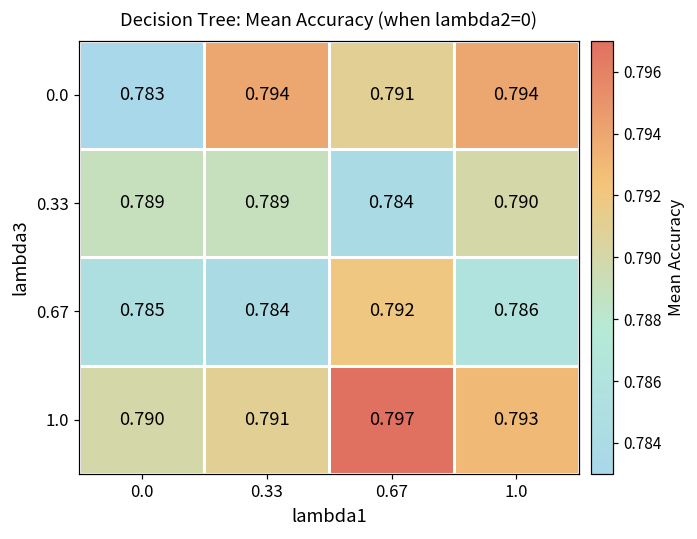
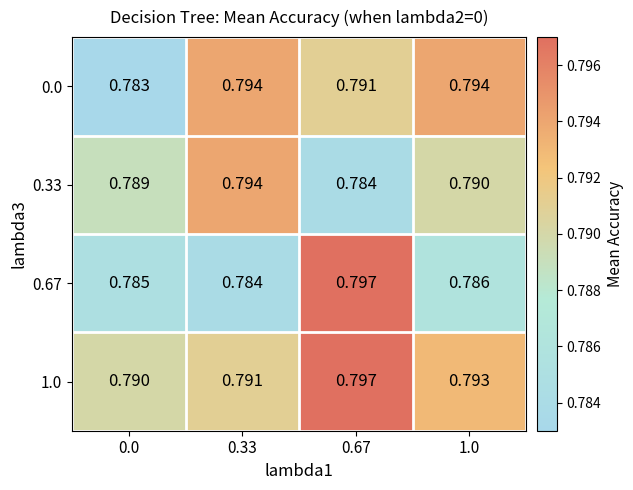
  {
    "0.0": {
      "0.0": 0.783,
      "0.33": 0.794,
      "0.67": 0.791,
      "1.0": 0.794
    },
    "0.33": {
      "0.0": 0.789,
-     "0.33": 0.789,
+     "0.33": 0.794,
      "0.67": 0.784,
      "1.0": 0.790
    },
    "0.67": {
      "0.0": 0.785,
      "0.33": 0.784,
-     "0.67": 0.792,
+     "0.67": 0.797,
      "1.0": 0.786
    },
    "1.0": {
      "0.0": 0.790,
      "0.33": 0.791,
      "0.67": 0.797,
      "1.0": 0.793
    }
  }
